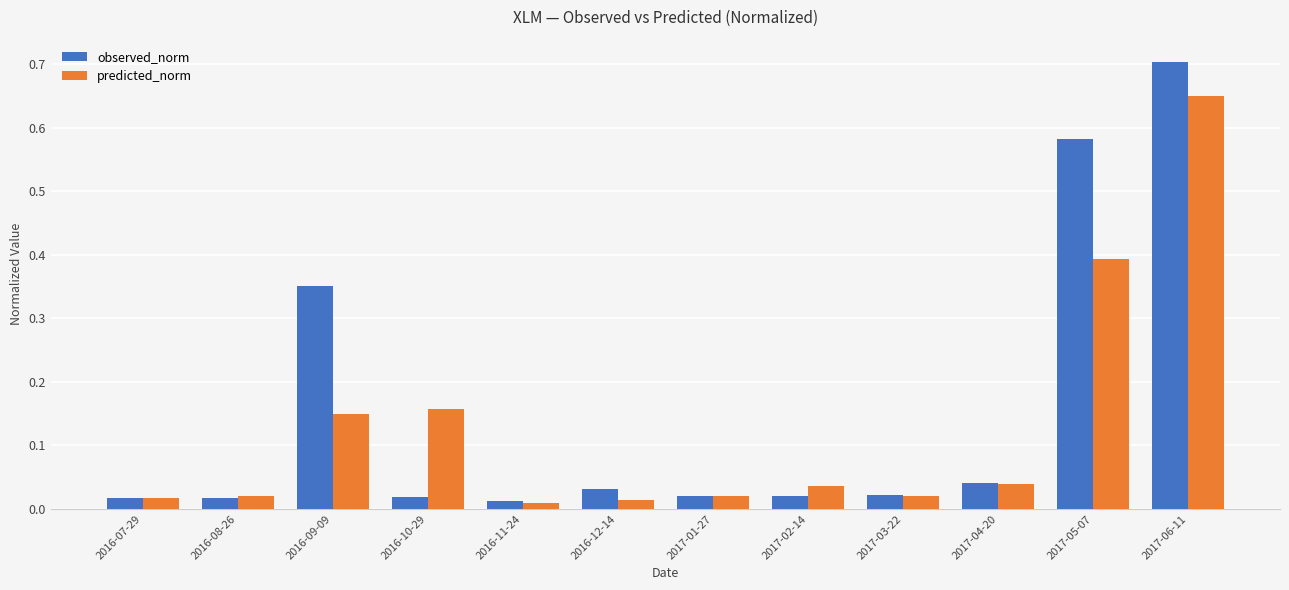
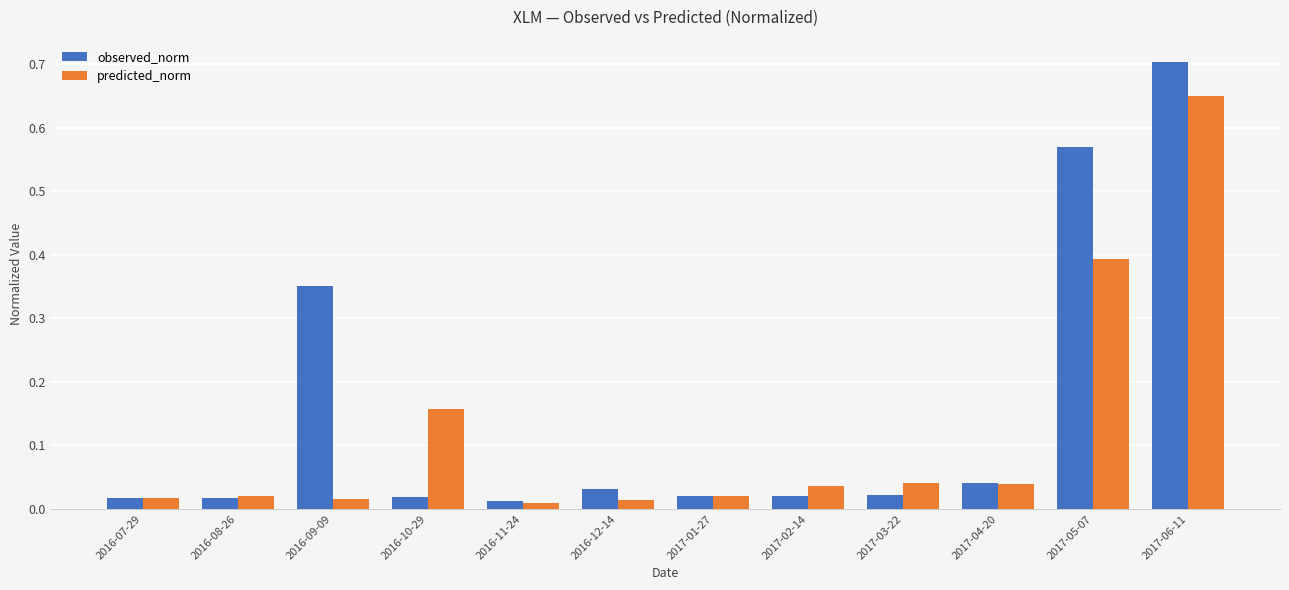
  {
    "observed_norm": {
      "2016-07-29": 0.02,
      "2016-08-26": 0.02,
      "2016-09-09": 0.35,
      "2016-10-29": 0.02,
      "2016-11-24": 0.01,
      "2016-12-14": 0.03,
      "2017-01-27": 0.02,
      "2017-02-14": 0.02,
      "2017-03-22": 0.02,
      "2017-04-20": 0.04,
-     "2017-05-07": 0.58,
+     "2017-05-07": 0.57,
      "2017-06-11": 0.70
    },
    "predicted_norm": {
      "2016-07-29": 0.02,
      "2016-08-26": 0.02,
-     "2016-09-09": 0.15,
+     "2016-09-09": 0.02,
      "2016-10-29": 0.16,
      "2016-11-24": 0.01,
      "2016-12-14": 0.01,
      "2017-01-27": 0.02,
      "2017-02-14": 0.04,
-     "2017-03-22": 0.02,
+     "2017-03-22": 0.04,
      "2017-04-20": 0.04,
      "2017-05-07": 0.39,
      "2017-06-11": 0.65
    }
  }
